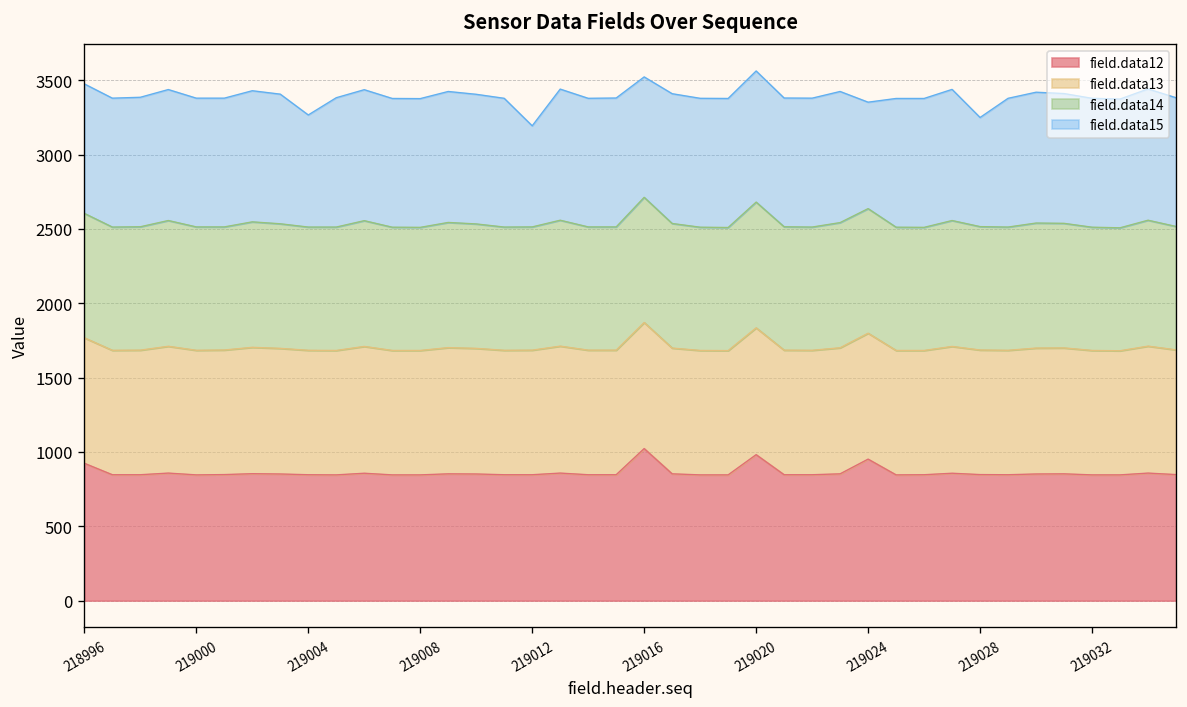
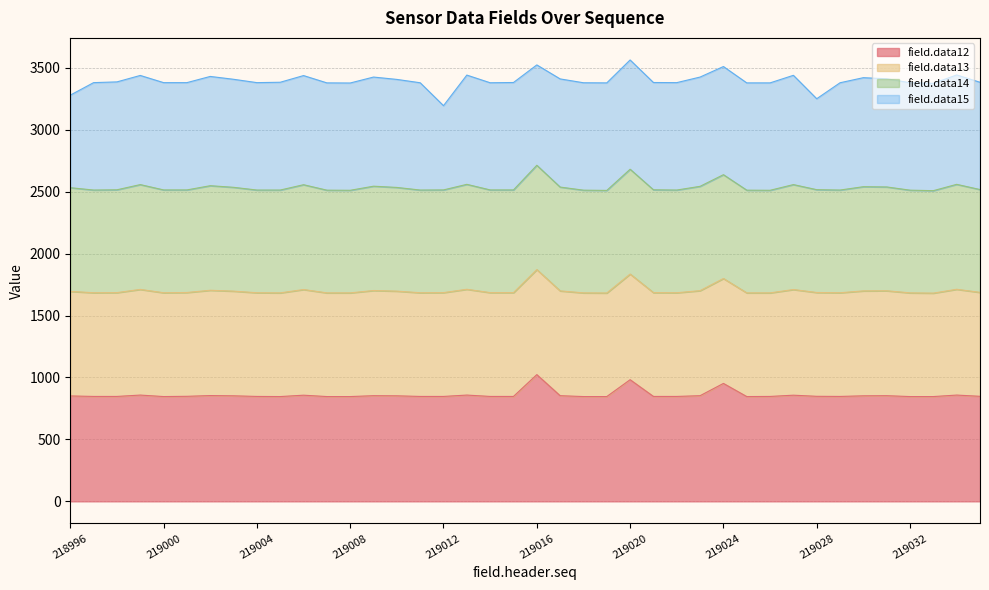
  {
    "field.data12": {
-     "218996": 920,
+     "218996": 850,
      "219000": 850,
      "219004": 850,
      "219008": 850,
      "219012": 850,
      "219016": 1020,
      "219020": 980,
      "219024": 950,
      "219028": 850,
      "219032": 850
    },
    "field.data15": {
-     "218996": 870,
+     "218996": 750,
      "219000": 870,
-     "219004": 750,
+     "219004": 870,
      "219008": 870,
      "219012": 680,
      "219016": 810,
      "219020": 880,
-     "219024": 720,
+     "219024": 870,
      "219028": 730
    }
  }
